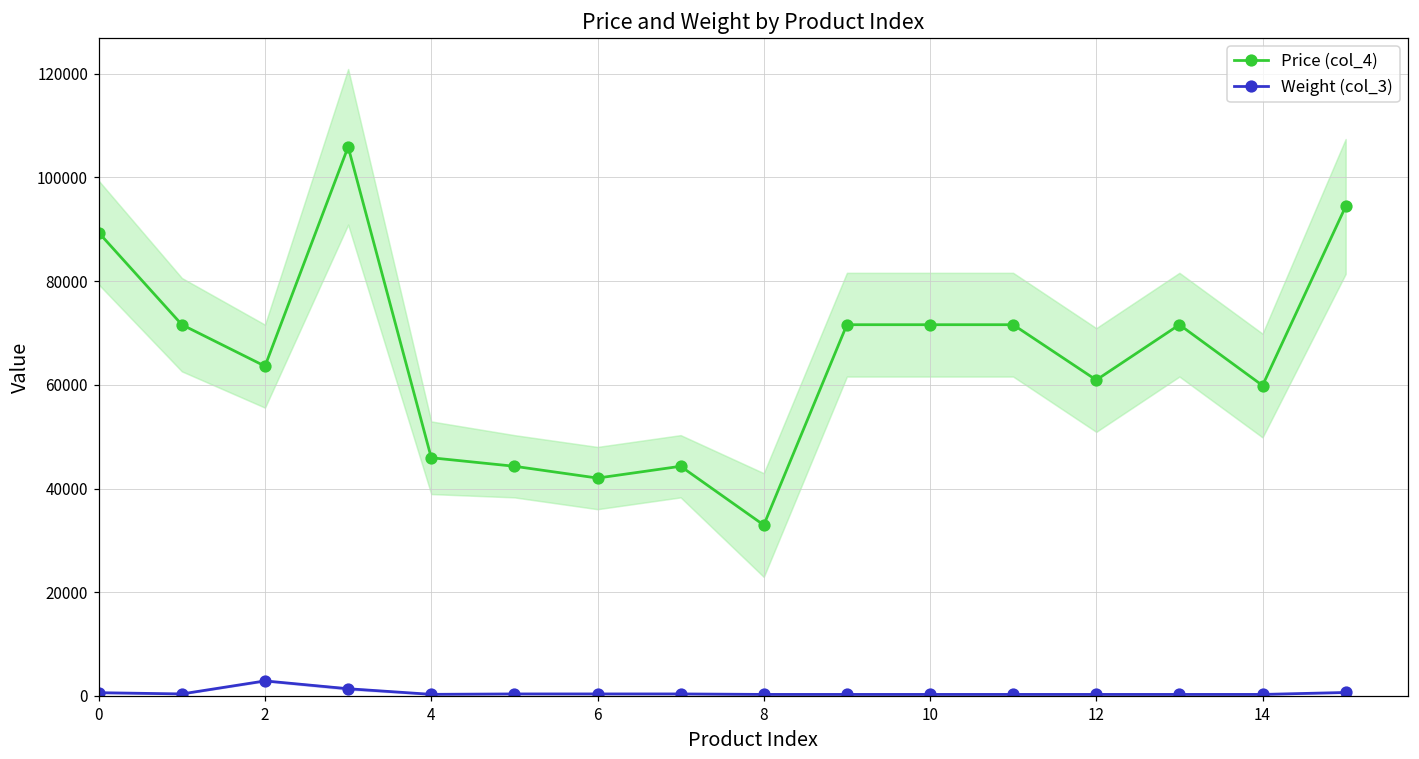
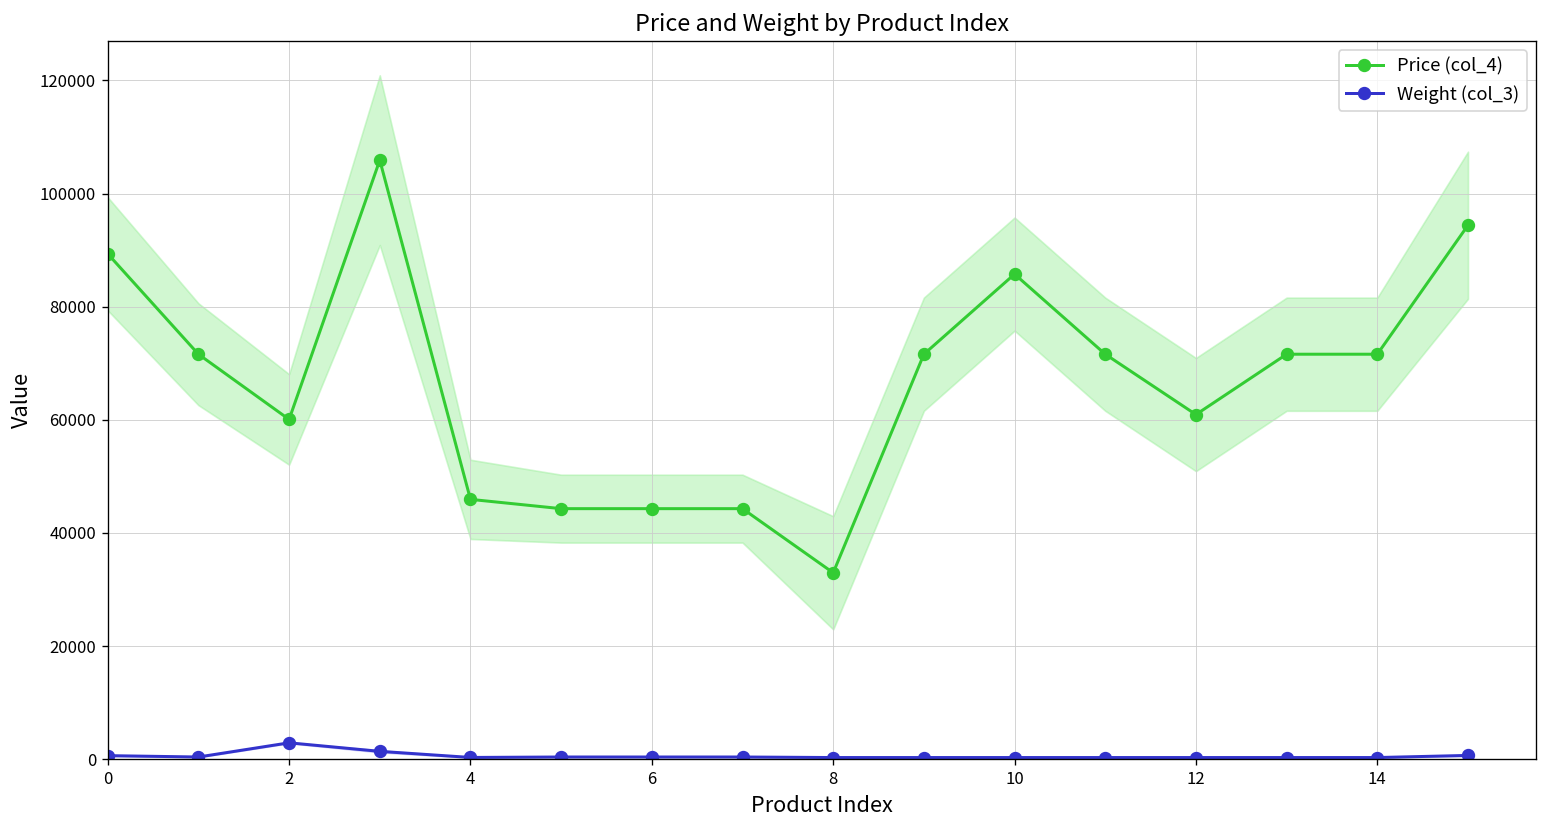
  {
    "Price (col_4)": {
      "0": 89000,
-     "2": 64000,
+     "2": 60000,
      "4": 46000,
-     "6": 42000,
+     "6": 44000,
      "8": 33000,
-     "10": 72000,
+     "10": 86000,
      "12": 61000,
-     "14": 60000
+     "14": 72000
    }
  }
